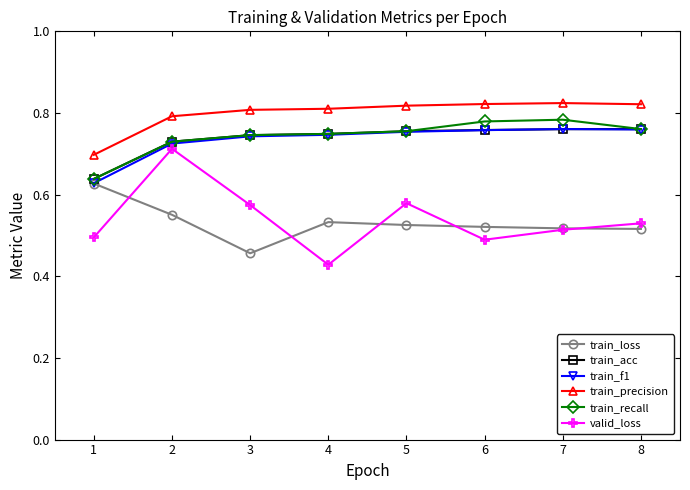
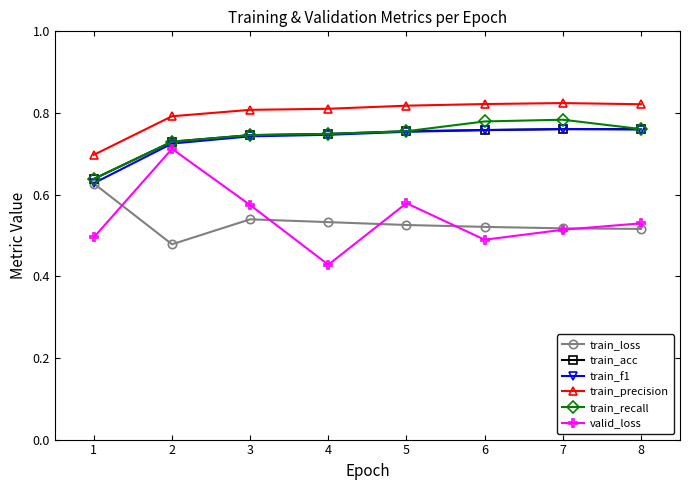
  {
    "train_loss": {
-     "2": 0.55,
-     "3": 0.46,
+     "2": 0.48,
+     "3": 0.54,
      "4": 0.53,
      "5": 0.53,
      "6": 0.52,
      "8": 0.52
    },
    "train_precision": {
      "1": 0.70,
      "2": 0.79,
      "3": 0.81,
      "4": 0.81,
      "5": 0.82,
      "6": 0.82,
      "7": 0.82,
      "8": 0.82
    },
    "train_recall": {
      "6": 0.78,
      "7": 0.78
    },
    "valid_loss": {
      "1": 0.50,
      "2": 0.71,
      "3": 0.57,
      "4": 0.43,
      "5": 0.58,
      "6": 0.49,
      "8": 0.53
    }
  }
